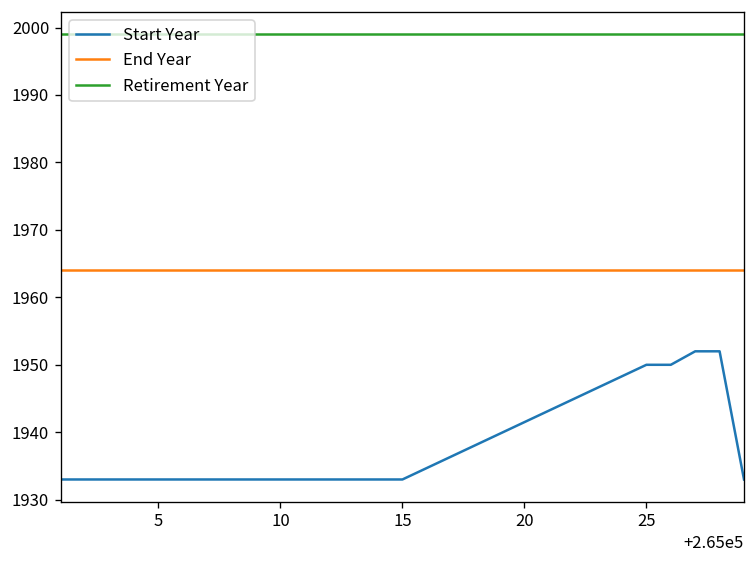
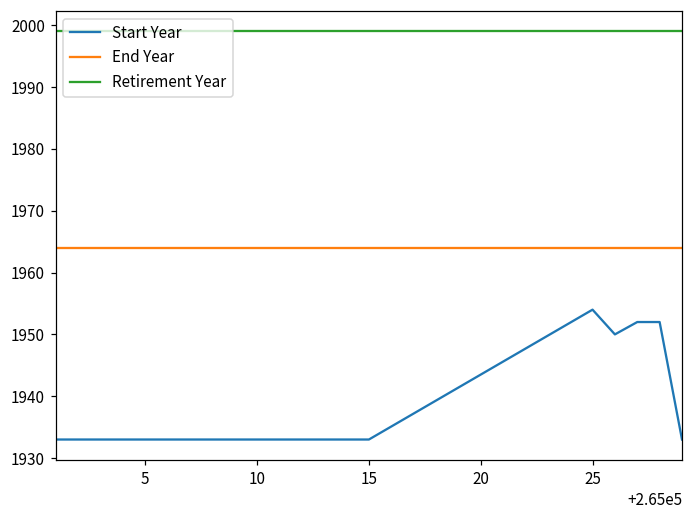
  {
    "Start Year": {
      "5": 1933,
      "10": 1933,
      "15": 1933,
-     "25": 1950
+     "25": 1954
    },
    "End Year": {
      "5": 1964,
      "10": 1964,
      "15": 1964,
      "25": 1964
    },
    "Retirement Year": {
      "10": 1999,
      "15": 1999,
      "25": 1999
    }
  }
